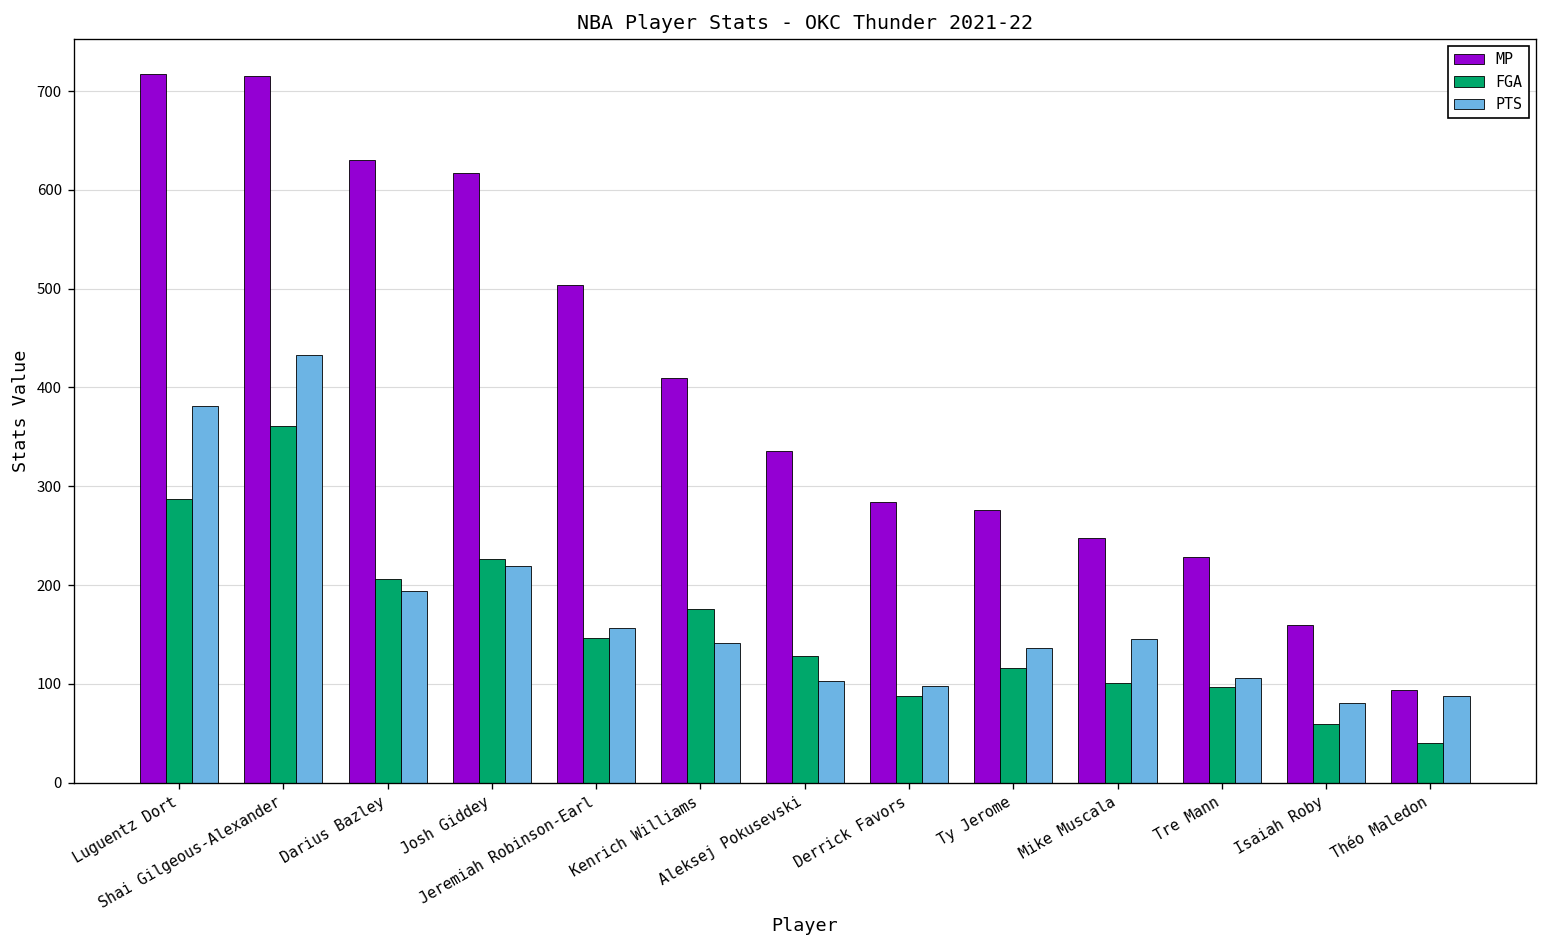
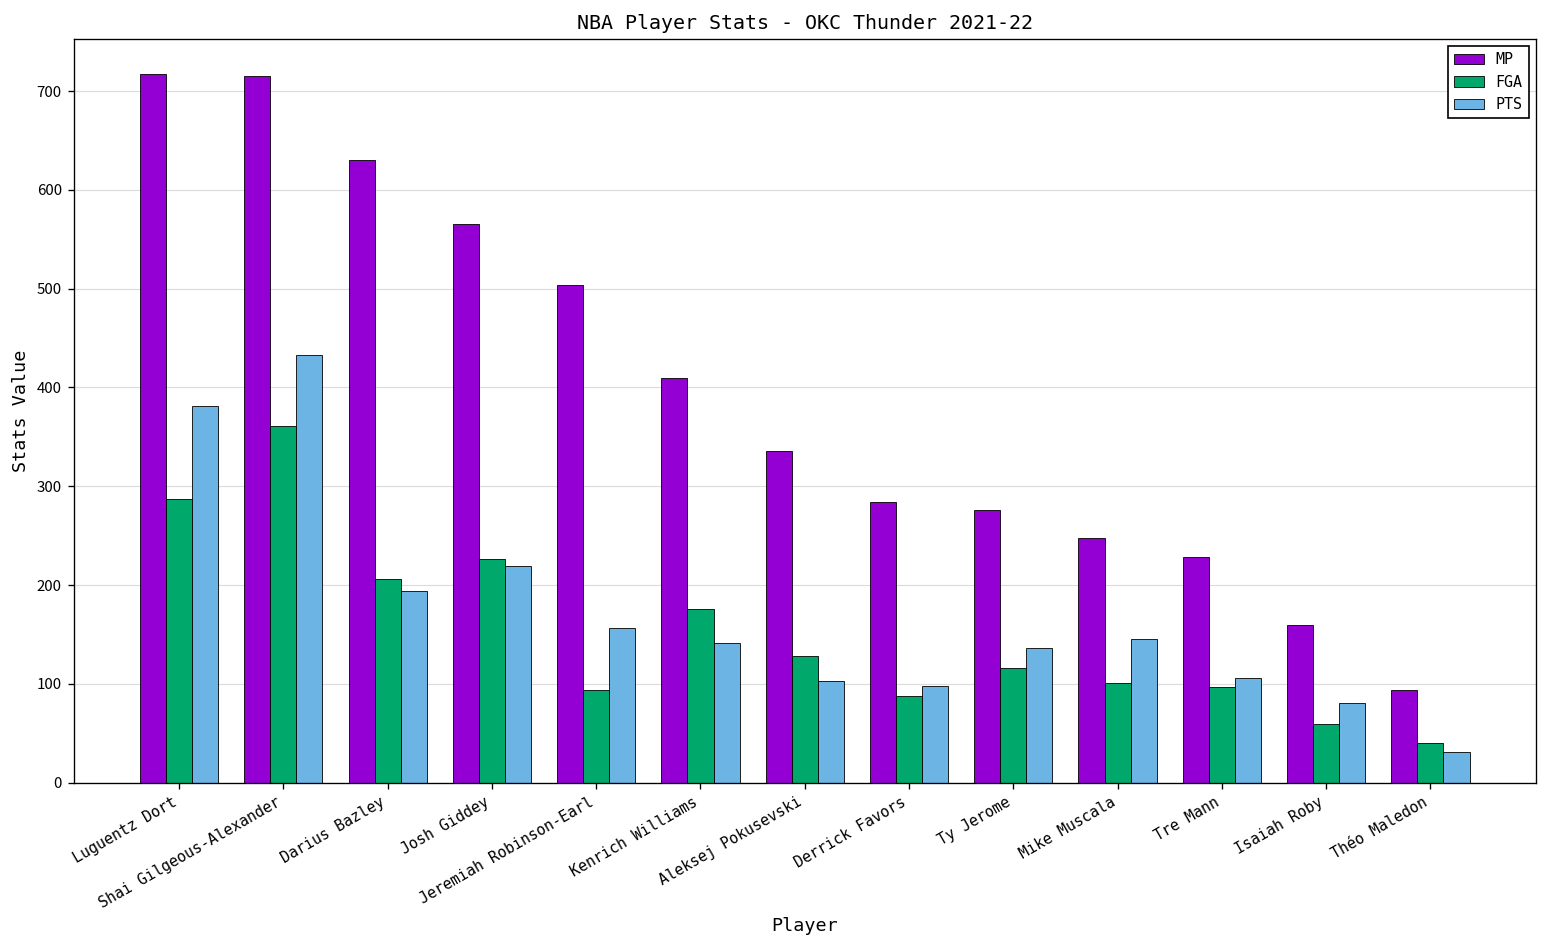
  {
    "MP": {
      "Luguentz Dort": 720,
      "Shai Gilgeous-Alexander": 720,
      "Darius Bazley": 630,
-     "Josh Giddey": 620,
+     "Josh Giddey": 570,
      "Jeremiah Robinson-Earl": 500,
      "Kenrich Williams": 410,
      "Aleksej Pokusevski": 340,
      "Derrick Favors": 280,
      "Ty Jerome": 280,
      "Mike Muscala": 250,
      "Tre Mann": 230,
      "Isaiah Roby": 160,
      "Théo Maledon": 90
    },
    "FGA": {
      "Luguentz Dort": 290,
      "Shai Gilgeous-Alexander": 360,
      "Darius Bazley": 210,
      "Josh Giddey": 230,
-     "Jeremiah Robinson-Earl": 150,
+     "Jeremiah Robinson-Earl": 90,
      "Kenrich Williams": 180,
      "Aleksej Pokusevski": 130,
      "Derrick Favors": 90,
      "Ty Jerome": 120,
      "Mike Muscala": 100,
      "Tre Mann": 100,
      "Isaiah Roby": 60,
      "Théo Maledon": 40
    },
    "PTS": {
      "Luguentz Dort": 380,
      "Shai Gilgeous-Alexander": 430,
      "Darius Bazley": 190,
      "Josh Giddey": 220,
      "Jeremiah Robinson-Earl": 160,
      "Kenrich Williams": 140,
      "Aleksej Pokusevski": 100,
      "Derrick Favors": 100,
      "Ty Jerome": 140,
      "Mike Muscala": 150,
      "Tre Mann": 110,
      "Isaiah Roby": 80,
-     "Théo Maledon": 90
+     "Théo Maledon": 30
    }
  }
